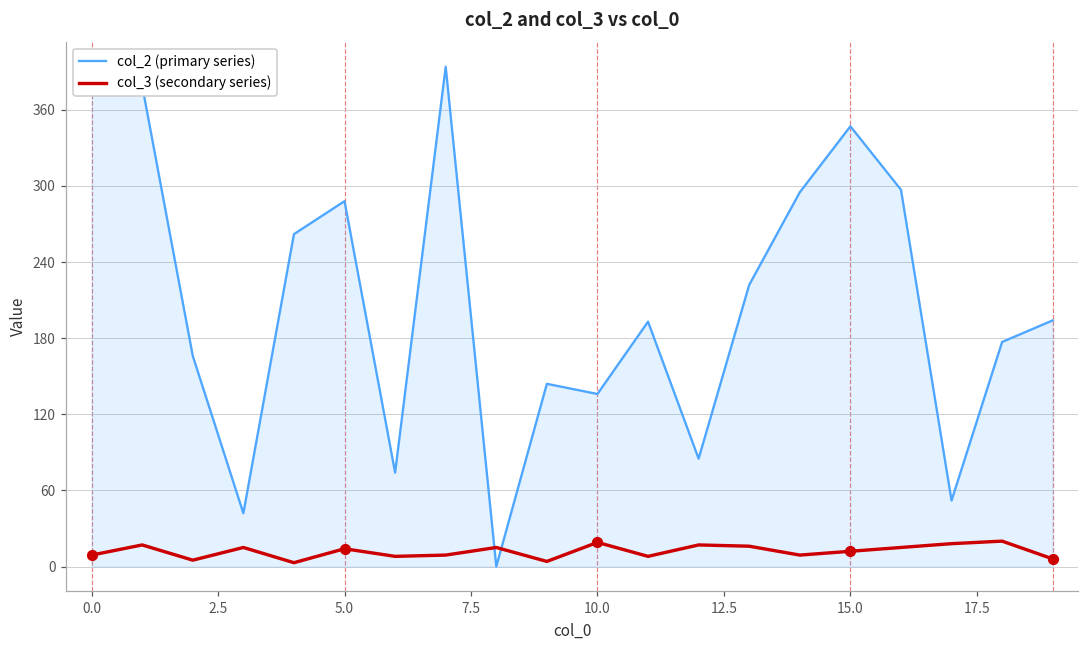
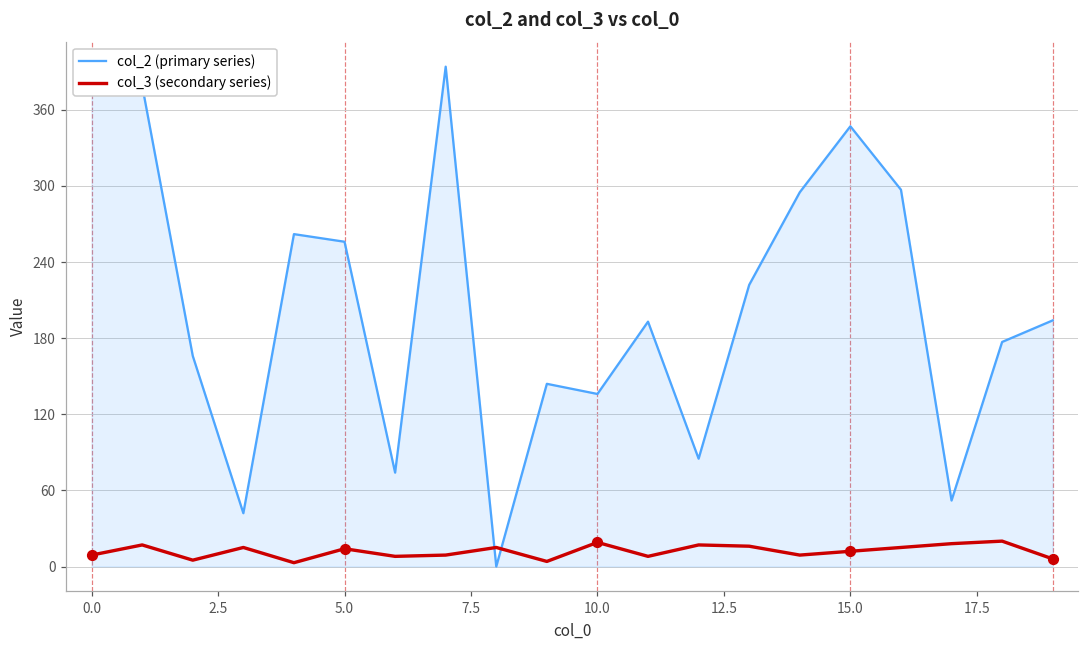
  {
    "col_2 (primary series)": {
-     "5.0": 288,
+     "5.0": 256,
      "10.0": 136,
      "15.0": 347
    }
  }
